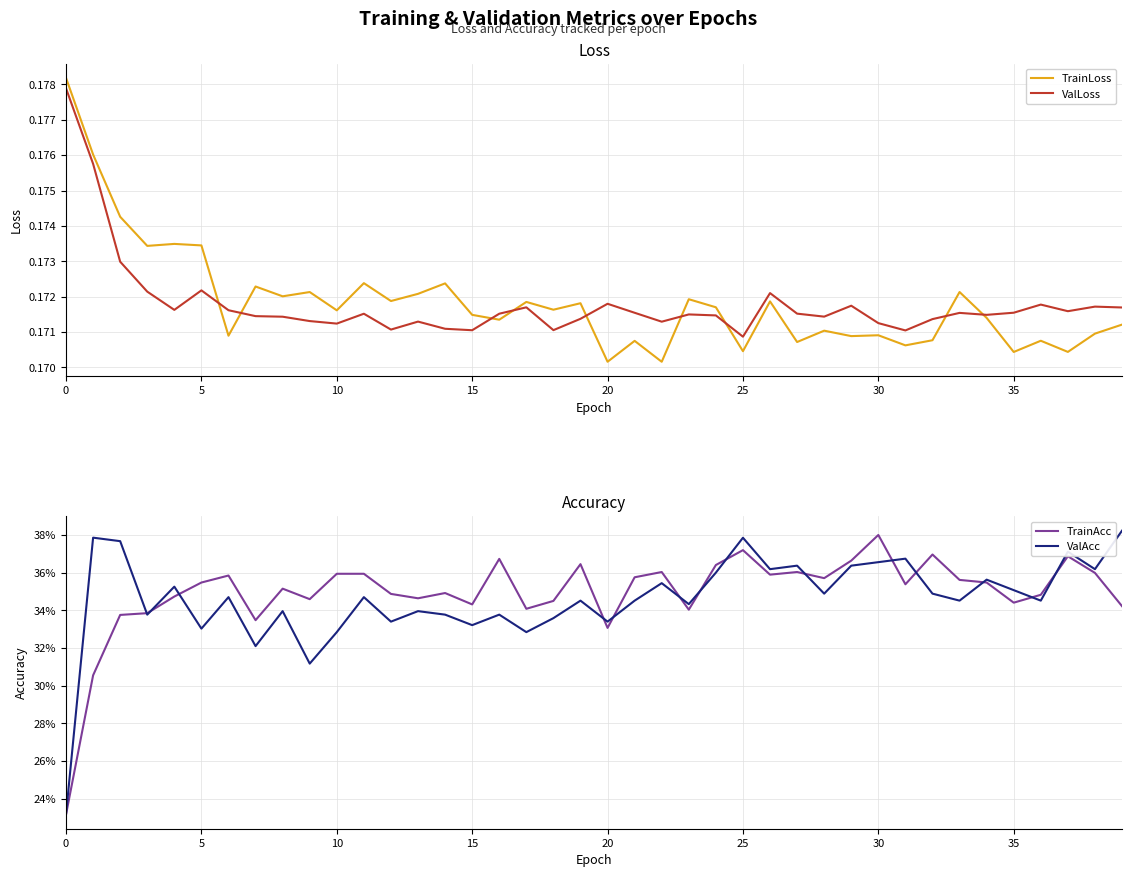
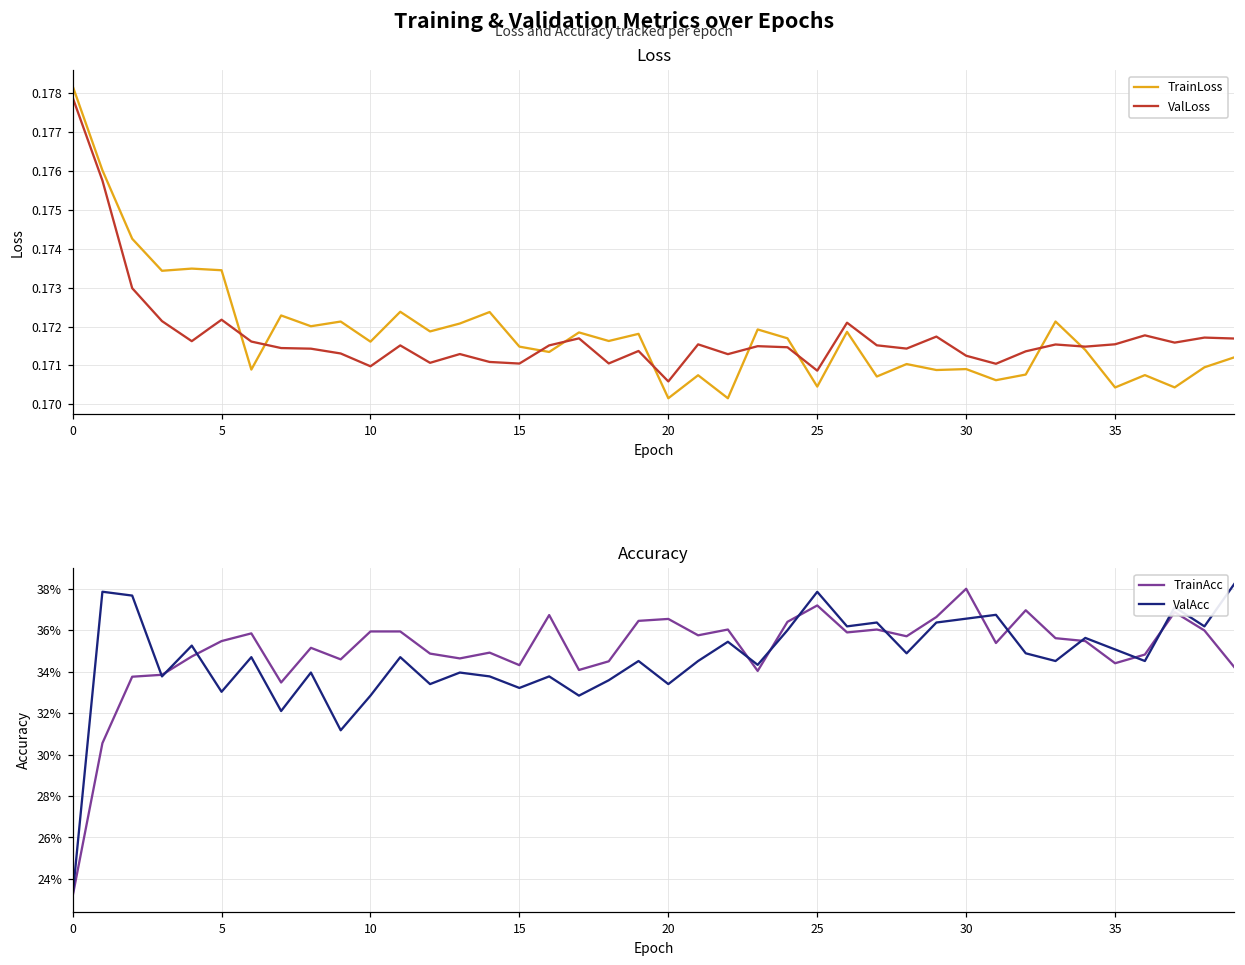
  {
    "Loss": {
      "TrainLoss": {
        "0": "0.1782",
        "5": "0.1734",
        "10": "0.1716",
        "15": "0.1715",
        "20": "0.1702",
        "25": "0.1705",
        "30": "0.1709",
        "35": "0.1704"
      },
      "ValLoss": {
        "0": "0.1779",
        "5": "0.1722",
-       "10": "0.1712",
+       "10": "0.1710",
        "15": "0.1710",
-       "20": "0.1718",
+       "20": "0.1706",
        "25": "0.1709",
        "30": "0.1713",
        "35": "0.1715"
      }
    },
    "Accuracy": {
      "TrainAcc": {
        "5": "35.5%",
        "10": "35.9%",
        "15": "34.3%",
-       "20": "33.1%",
+       "20": "36.5%",
        "25": "37.2%",
        "30": "38.0%",
        "35": "34.4%"
      },
      "ValAcc": {
        "5": "33.0%",
        "10": "32.8%",
        "15": "33.2%",
        "20": "33.4%",
        "25": "37.8%",
        "30": "36.5%",
        "35": "35.1%"
      }
    }
  }
